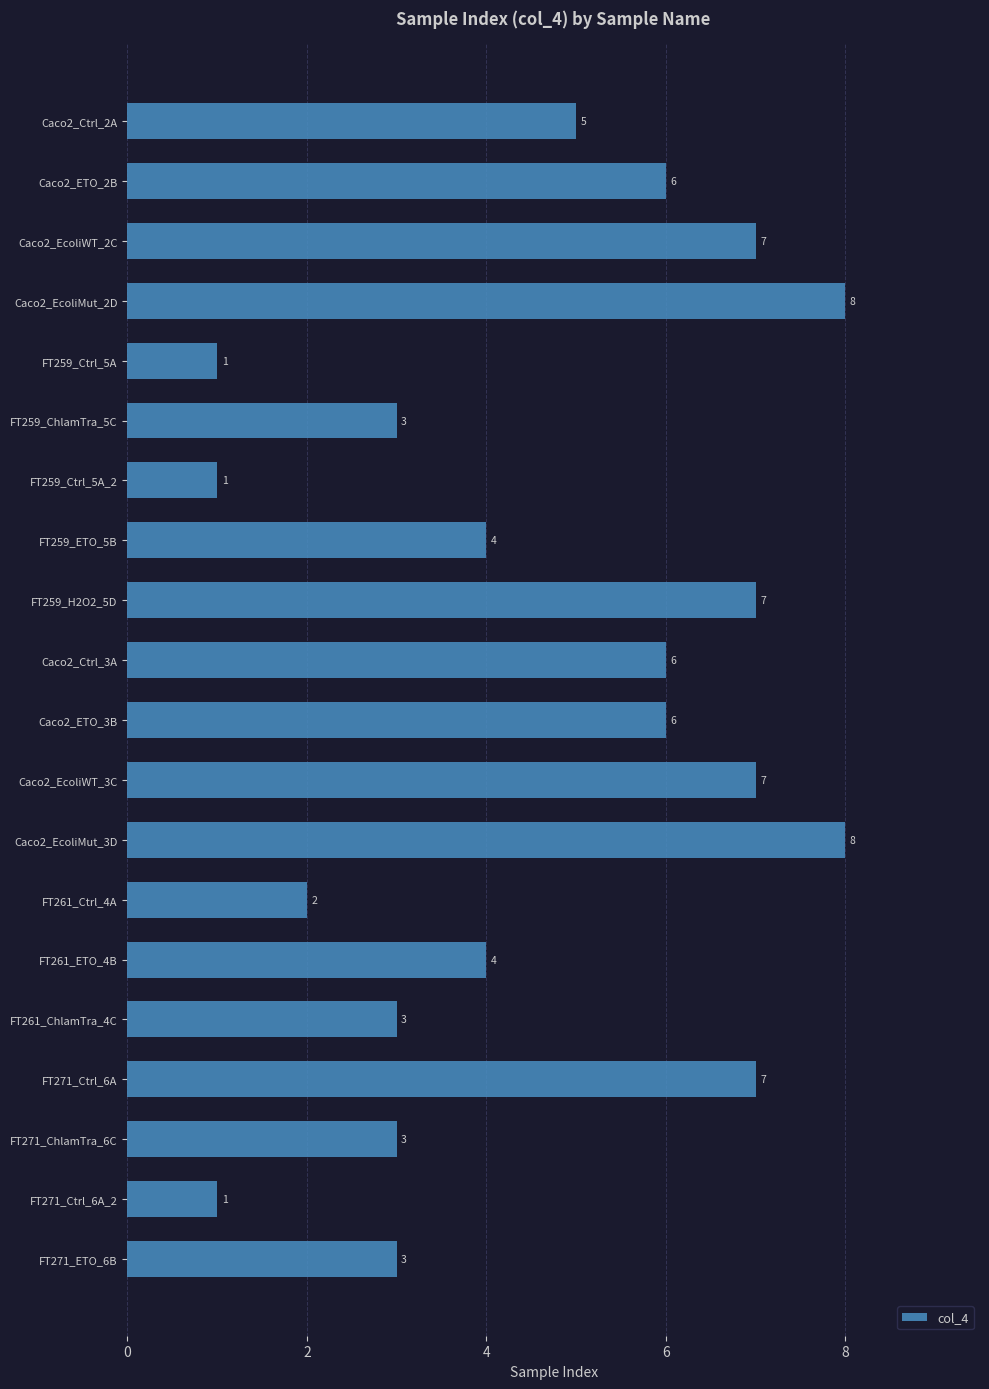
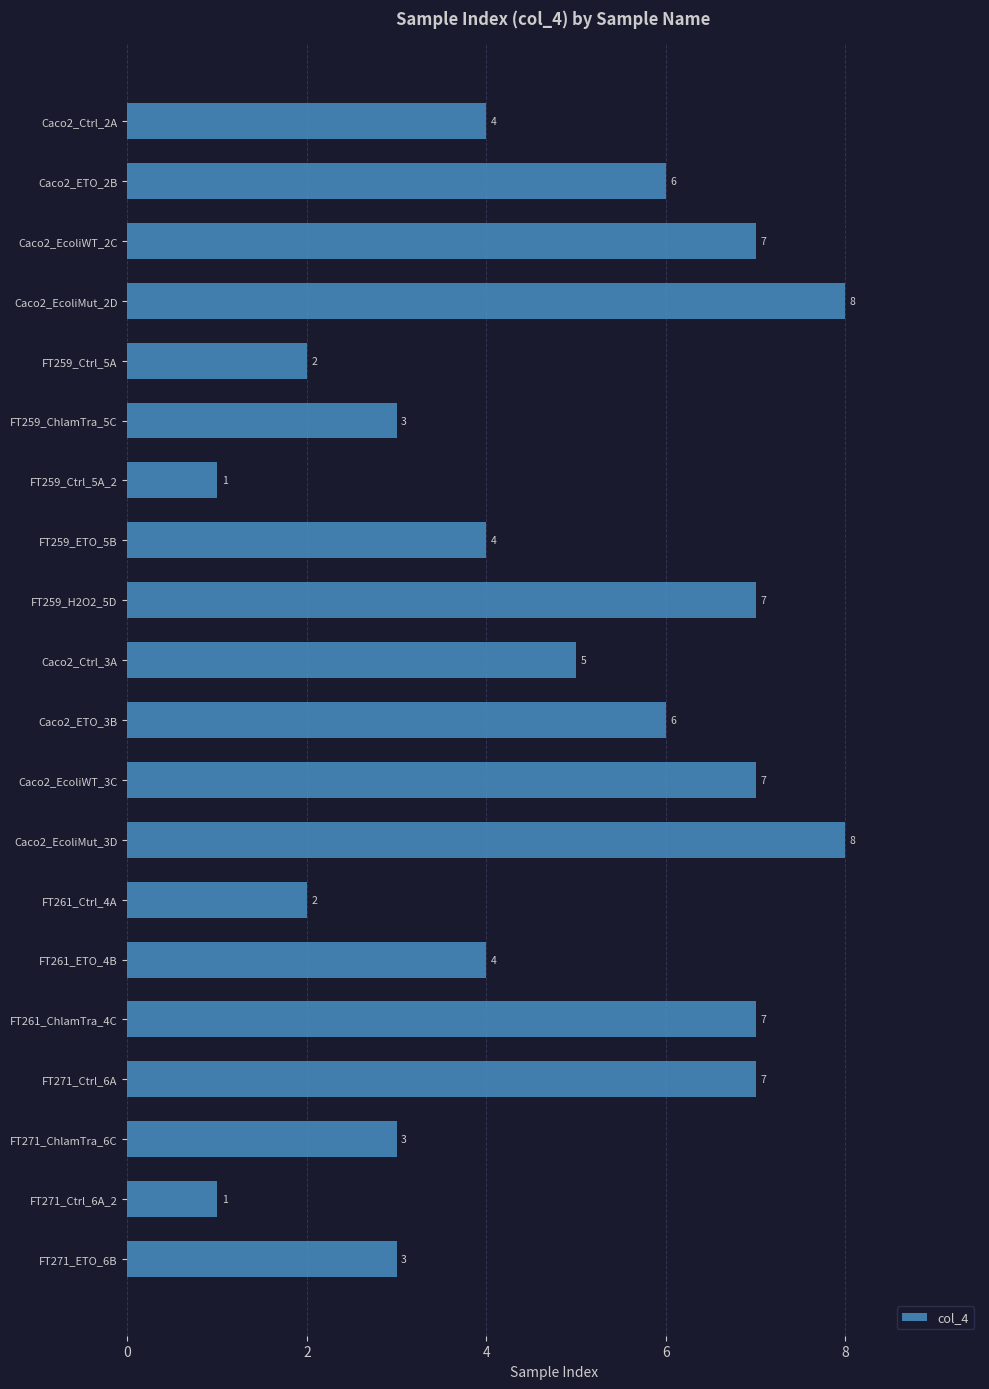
  {
-   "Caco2_Ctrl_2A": 5,
+   "Caco2_Ctrl_2A": 4,
    "Caco2_ETO_2B": 6,
    "Caco2_EcoliWT_2C": 7,
    "Caco2_EcoliMut_2D": 8,
-   "FT259_Ctrl_5A": 1,
+   "FT259_Ctrl_5A": 2,
    "FT259_ChlamTra_5C": 3,
    "FT259_Ctrl_5A_2": 1,
    "FT259_ETO_5B": 4,
    "FT259_H2O2_5D": 7,
-   "Caco2_Ctrl_3A": 6,
+   "Caco2_Ctrl_3A": 5,
    "Caco2_ETO_3B": 6,
    "Caco2_EcoliWT_3C": 7,
    "Caco2_EcoliMut_3D": 8,
    "FT261_Ctrl_4A": 2,
    "FT261_ETO_4B": 4,
-   "FT261_ChlamTra_4C": 3,
+   "FT261_ChlamTra_4C": 7,
    "FT271_Ctrl_6A": 7,
    "FT271_ChlamTra_6C": 3,
    "FT271_Ctrl_6A_2": 1,
    "FT271_ETO_6B": 3
  }
